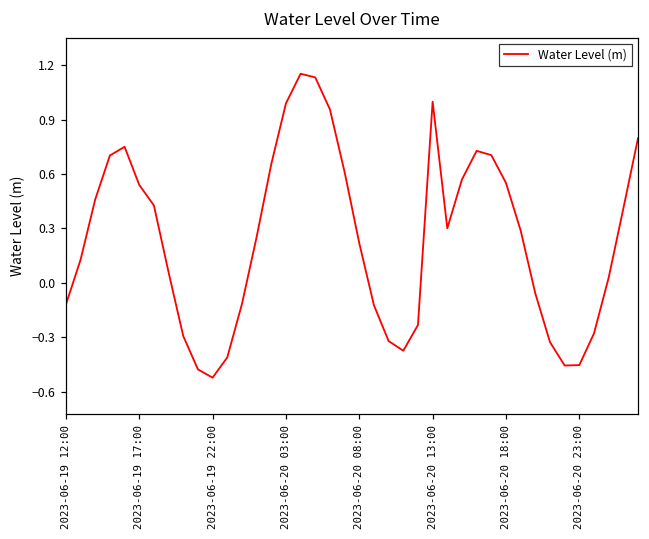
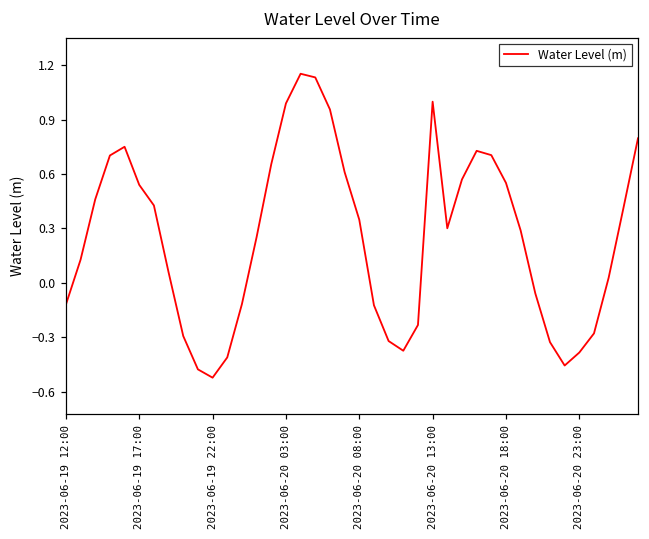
  {
    "2023-06-19 12:00": -0.12,
    "2023-06-19 17:00": 0.54,
    "2023-06-19 22:00": -0.52,
    "2023-06-20 03:00": 0.99,
-   "2023-06-20 08:00": 0.22,
+   "2023-06-20 08:00": 0.35,
    "2023-06-20 13:00": 1.00,
    "2023-06-20 18:00": 0.55,
-   "2023-06-20 23:00": -0.45
+   "2023-06-20 23:00": -0.38
  }
